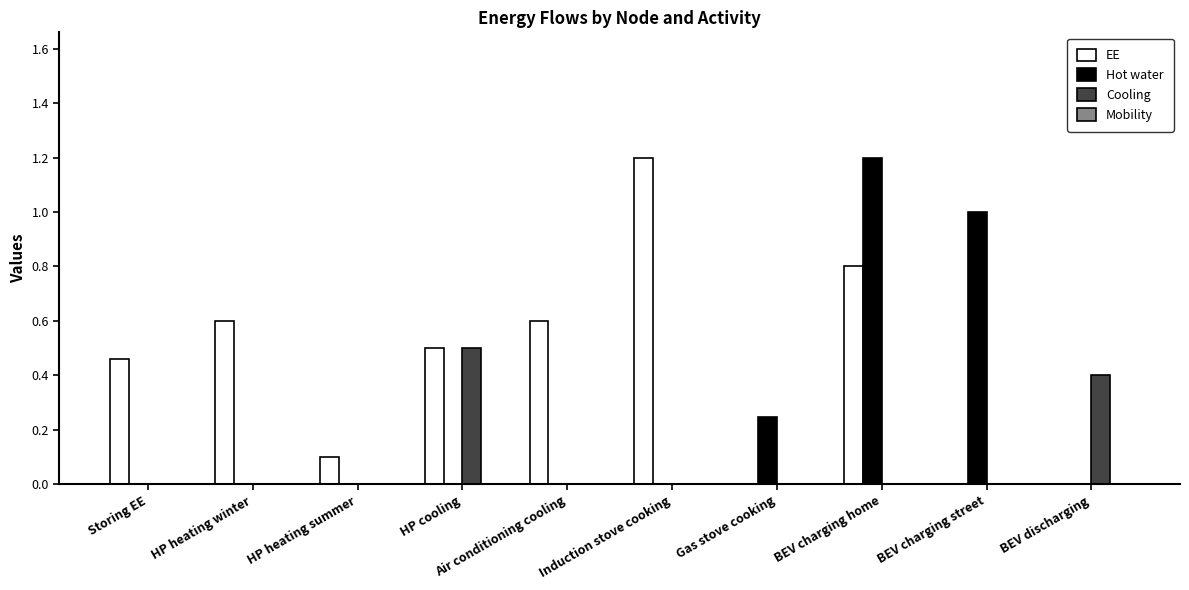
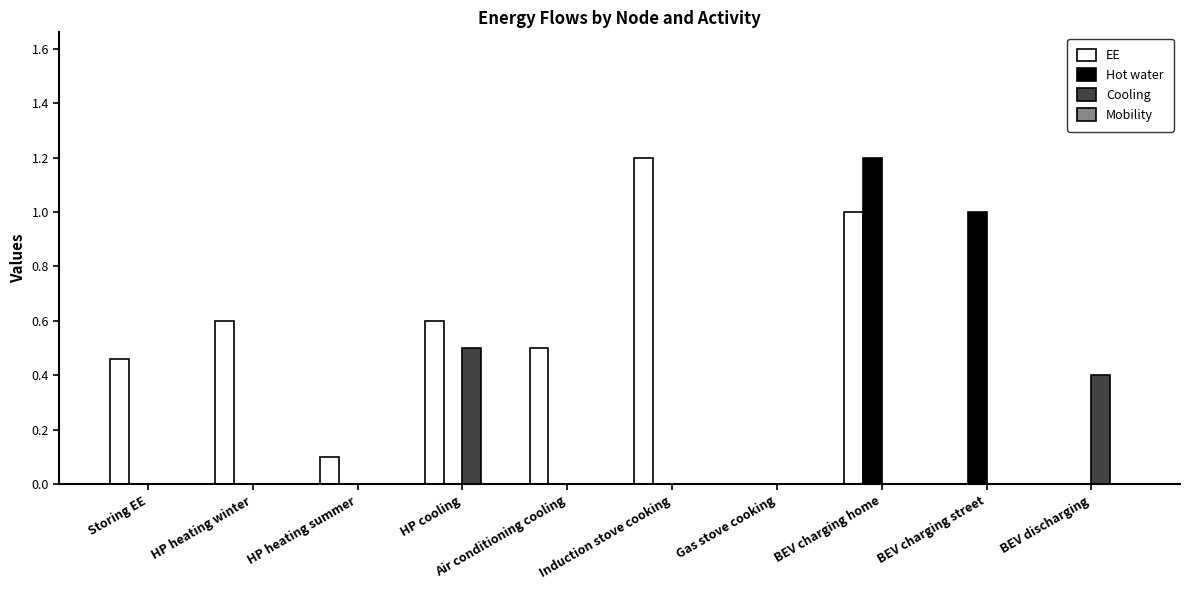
  {
    "EE": {
      "Storing EE": 0.46,
      "HP heating winter": 0.6,
      "HP heating summer": 0.1,
-     "HP cooling": 0.5,
-     "Air conditioning cooling": 0.6,
+     "HP cooling": 0.6,
+     "Air conditioning cooling": 0.5,
      "Induction stove cooking": 1.2,
      "Gas stove cooking": 0.0,
-     "BEV charging home": 0.8,
+     "BEV charging home": 1.0,
      "BEV charging street": 0.0,
      "BEV discharging": 0.0
    },
    "Hot water": {
      "Storing EE": 0.00,
      "HP heating winter": 0.00,
      "HP heating summer": 0.00,
      "HP cooling": 0.00,
      "Air conditioning cooling": 0.00,
      "Induction stove cooking": 0.00,
-     "Gas stove cooking": 0.25,
+     "Gas stove cooking": 0.00,
      "BEV charging home": 1.20,
      "BEV charging street": 1.00,
      "BEV discharging": 0.00
    },
    "Cooling": {
      "Storing EE": 0.00,
      "HP heating winter": 0.00,
      "HP heating summer": 0.00,
      "HP cooling": 0.50,
      "Air conditioning cooling": 0.00,
      "Induction stove cooking": 0.00,
      "Gas stove cooking": 0.00,
      "BEV charging home": 0.00,
      "BEV charging street": 0.00,
      "BEV discharging": 0.40
    },
    "Mobility": {
      "Storing EE": 0.00,
      "HP heating winter": 0.00,
      "HP heating summer": 0.00,
      "HP cooling": 0.00,
      "Air conditioning cooling": 0.00,
      "Induction stove cooking": 0.00,
      "Gas stove cooking": 0.00,
      "BEV charging home": 0.00,
      "BEV charging street": 0.00,
      "BEV discharging": 0.00
    }
  }
